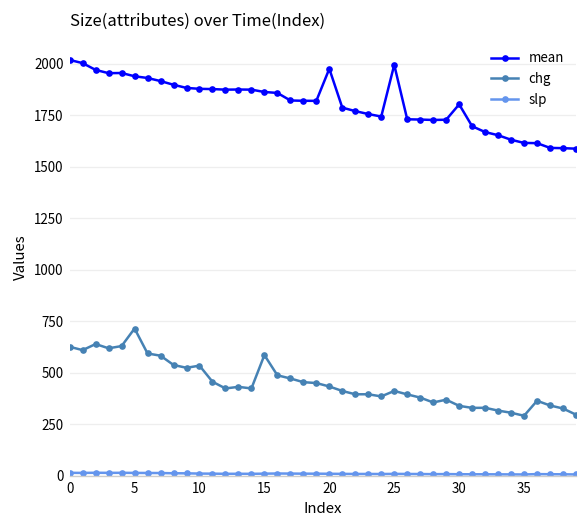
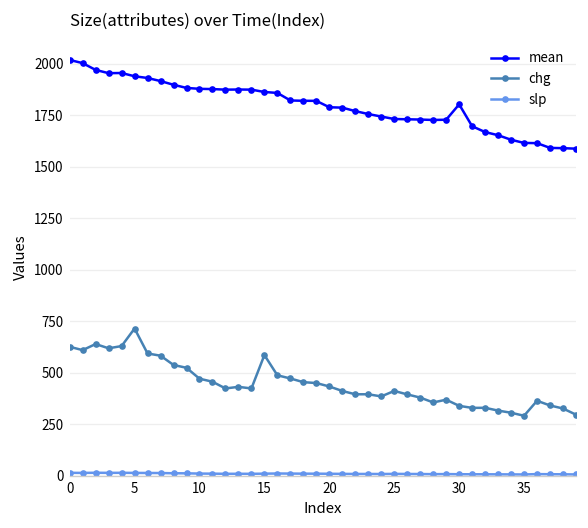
  {
    "mean": {
      "0": 2020,
      "5": 1940,
      "10": 1880,
      "15": 1860,
-     "20": 1980,
-     "25": 2000,
+     "20": 1790,
+     "25": 1730,
      "30": 1800,
      "35": 1620
    },
    "chg": {
      "0": 630,
      "5": 720,
-     "10": 540,
+     "10": 470,
      "15": 590,
      "20": 430,
      "25": 410,
      "30": 340,
      "35": 290
    },
    "slp": {
      "0": 10,
      "5": 10,
      "10": 10,
      "15": 10,
      "20": 10,
      "25": 10,
      "30": 10,
      "35": 10
    }
  }
